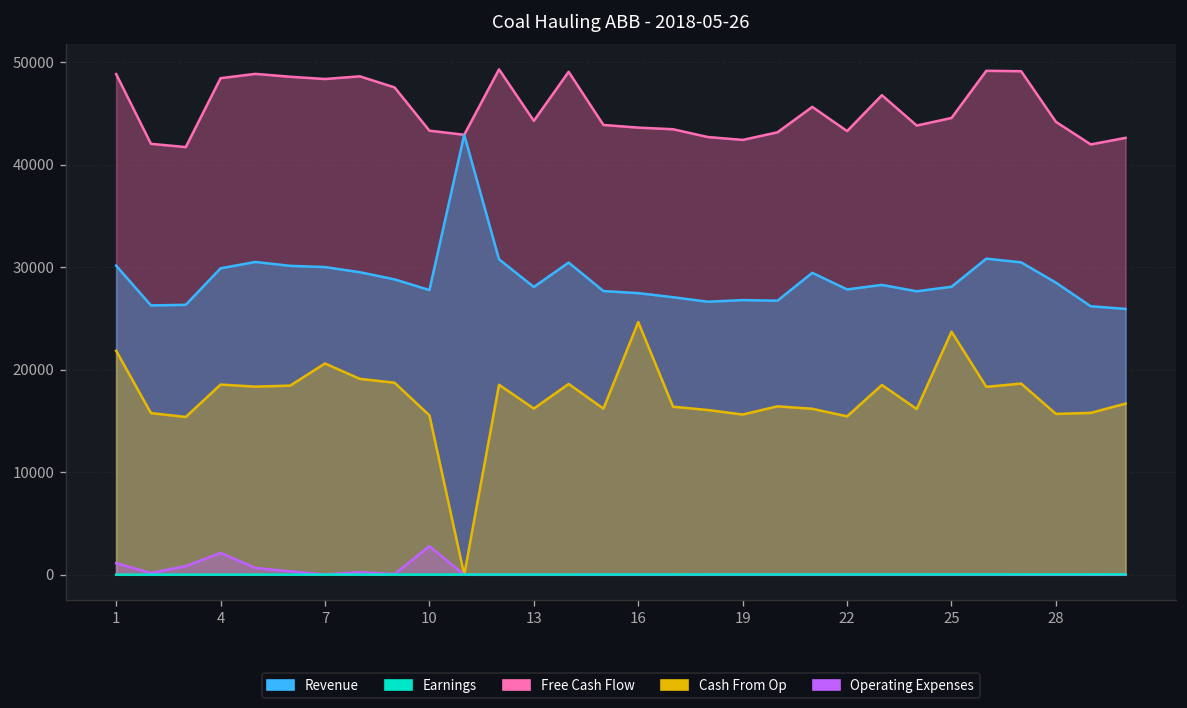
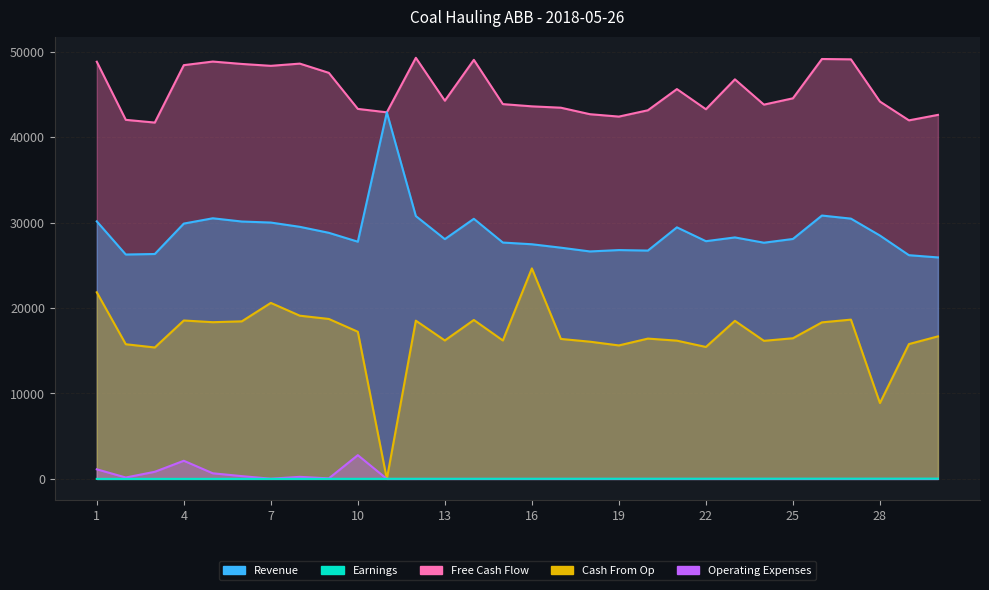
  {
    "Cash From Op": {
      "1": 22000,
      "4": 19000,
      "7": 21000,
-     "10": 16000,
+     "10": 17000,
      "13": 16000,
      "16": 25000,
      "19": 16000,
      "22": 15000,
-     "25": 24000,
-     "28": 16000
+     "25": 16000,
+     "28": 9000
    }
  }
